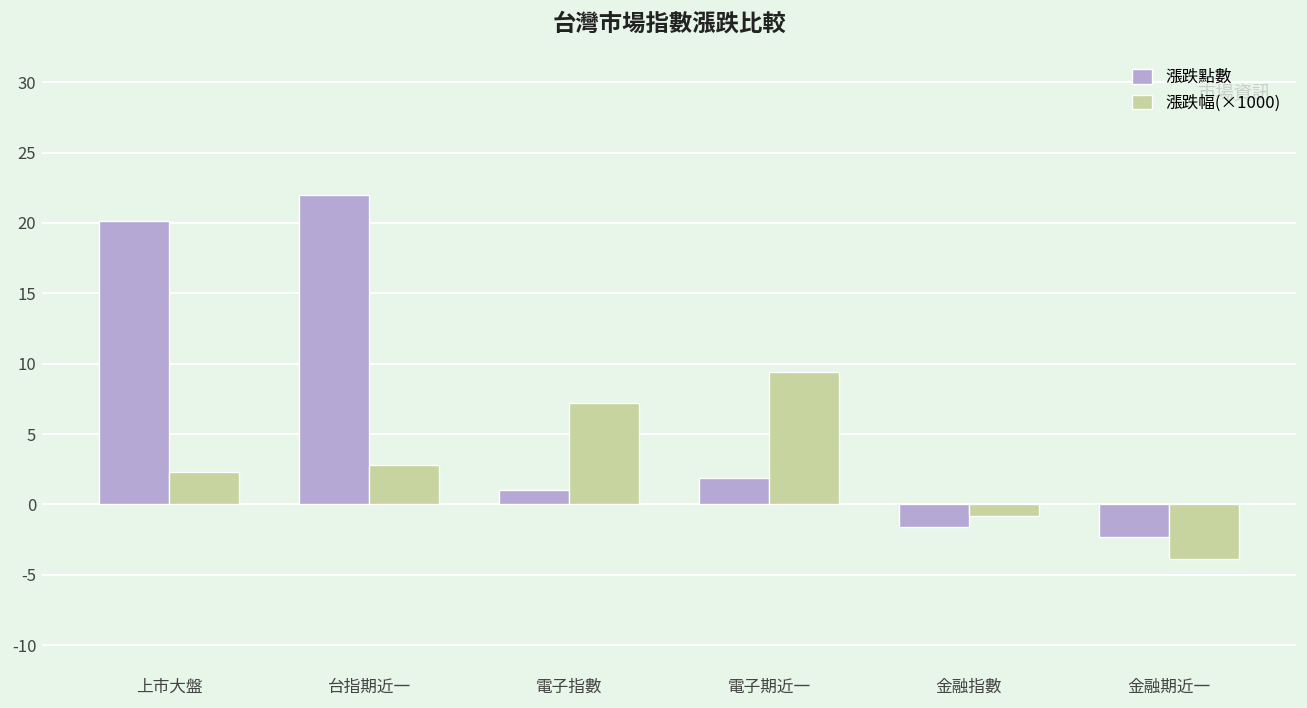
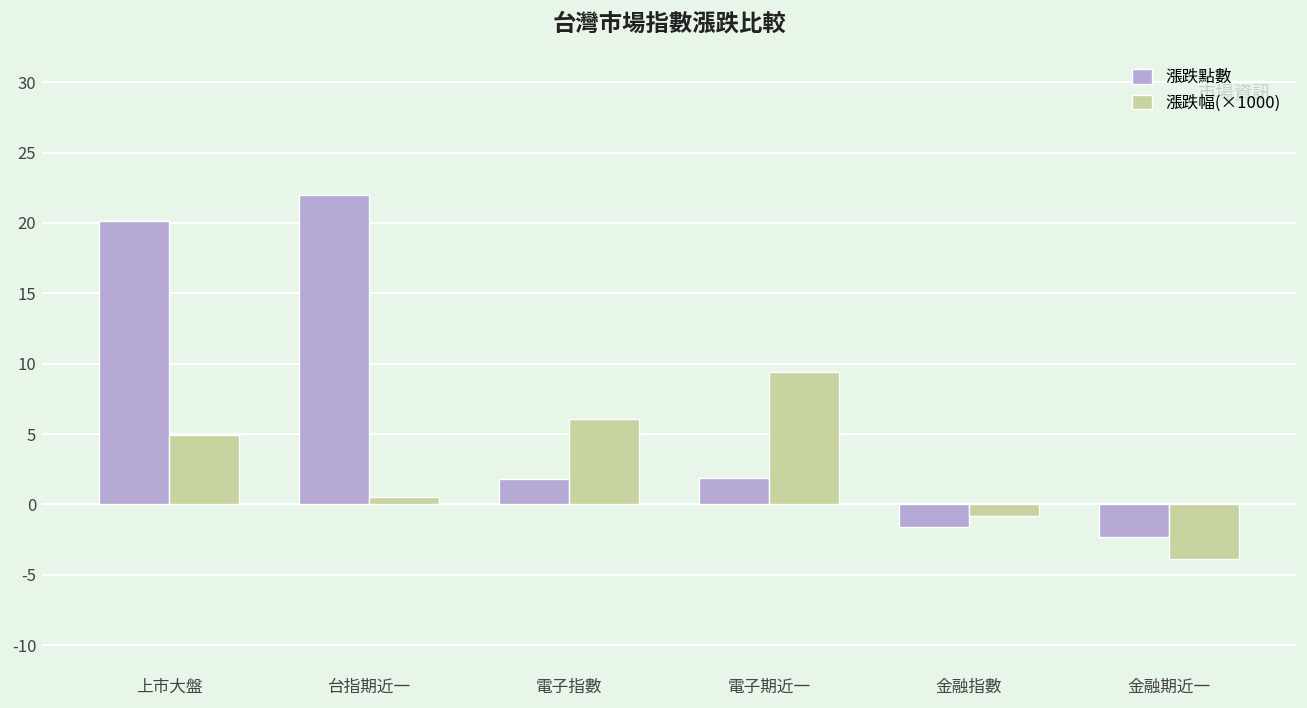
  {
    "漲跌點數": {
      "上市大盤": 20.2,
      "台指期近一": 22.0,
-     "電子指數": 1.0,
+     "電子指數": 1.8,
      "電子期近一": 1.9,
      "金融指數": -1.6,
      "金融期近一": -2.3
    },
    "漲跌幅(×1000)": {
-     "上市大盤": 2.3,
-     "台指期近一": 2.8,
-     "電子指數": 7.2,
+     "上市大盤": 4.9,
+     "台指期近一": 0.5,
+     "電子指數": 6.1,
      "電子期近一": 9.4,
      "金融指數": -0.8,
      "金融期近一": -3.9
    }
  }
